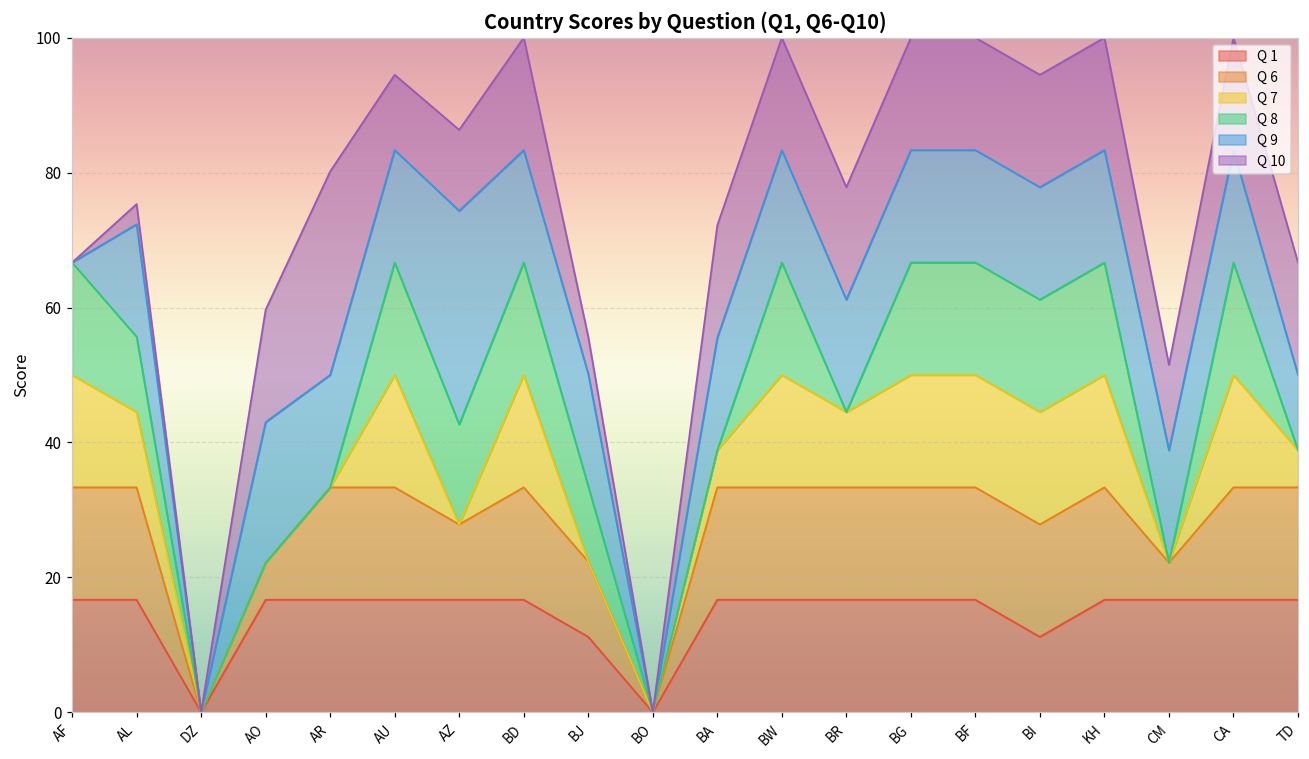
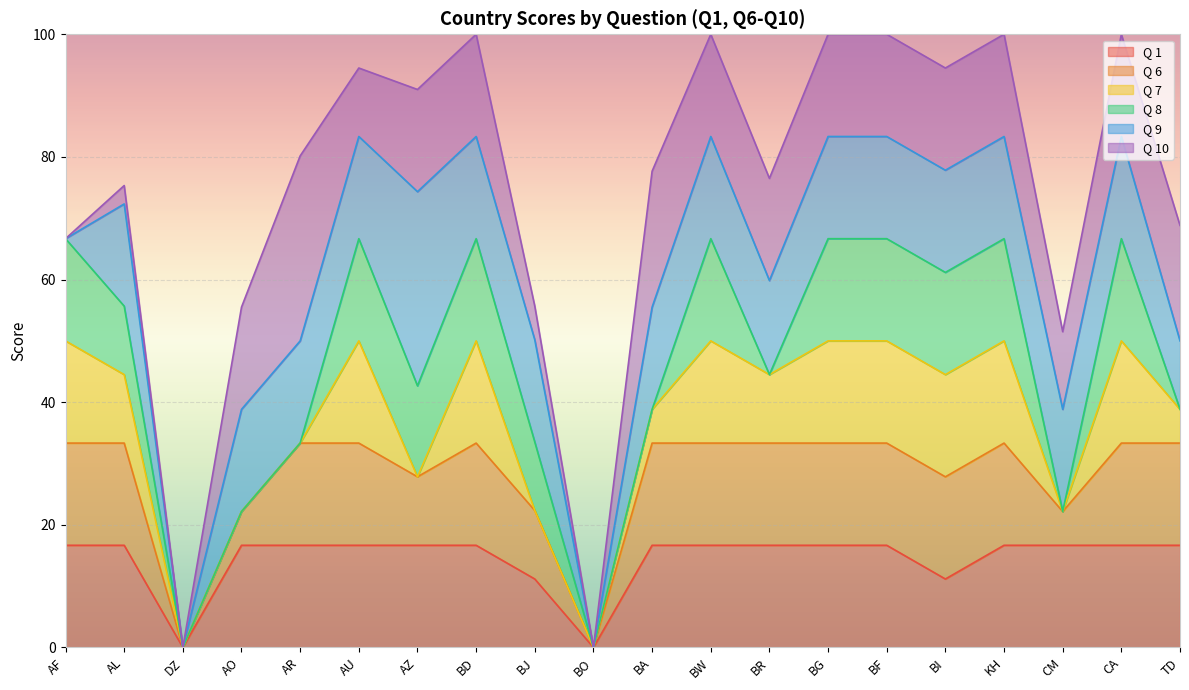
  {
    "Q 8": {
      "AL": 11,
      "AU": 17,
      "AZ": 15,
      "BD": 17,
      "BJ": 11,
      "BW": 17,
      "BG": 17,
      "BF": 17,
      "BI": 17,
      "KH": 17,
      "CA": 17
    },
    "Q 9": {
      "AL": 17,
-     "AO": 21,
+     "AO": 17,
      "AR": 17,
      "AU": 17,
      "AZ": 32,
      "BD": 17,
      "BJ": 17,
      "BA": 17,
      "BW": 17,
-     "BR": 17,
+     "BR": 15,
      "BG": 17,
      "BF": 17,
      "BI": 17,
      "KH": 17,
      "CM": 17,
      "TD": 11
    },
    "Q 10": {
      "AL": 3,
      "AO": 17,
      "AR": 30,
      "AU": 11,
-     "AZ": 12,
+     "AZ": 17,
      "BD": 17,
      "BJ": 6,
-     "BA": 17,
+     "BA": 22,
      "BW": 17,
      "BR": 17,
      "BG": 17,
      "BF": 17,
      "BI": 17,
      "KH": 17,
      "CM": 13,
      "CA": 17,
-     "TD": 17
+     "TD": 19
    }
  }
